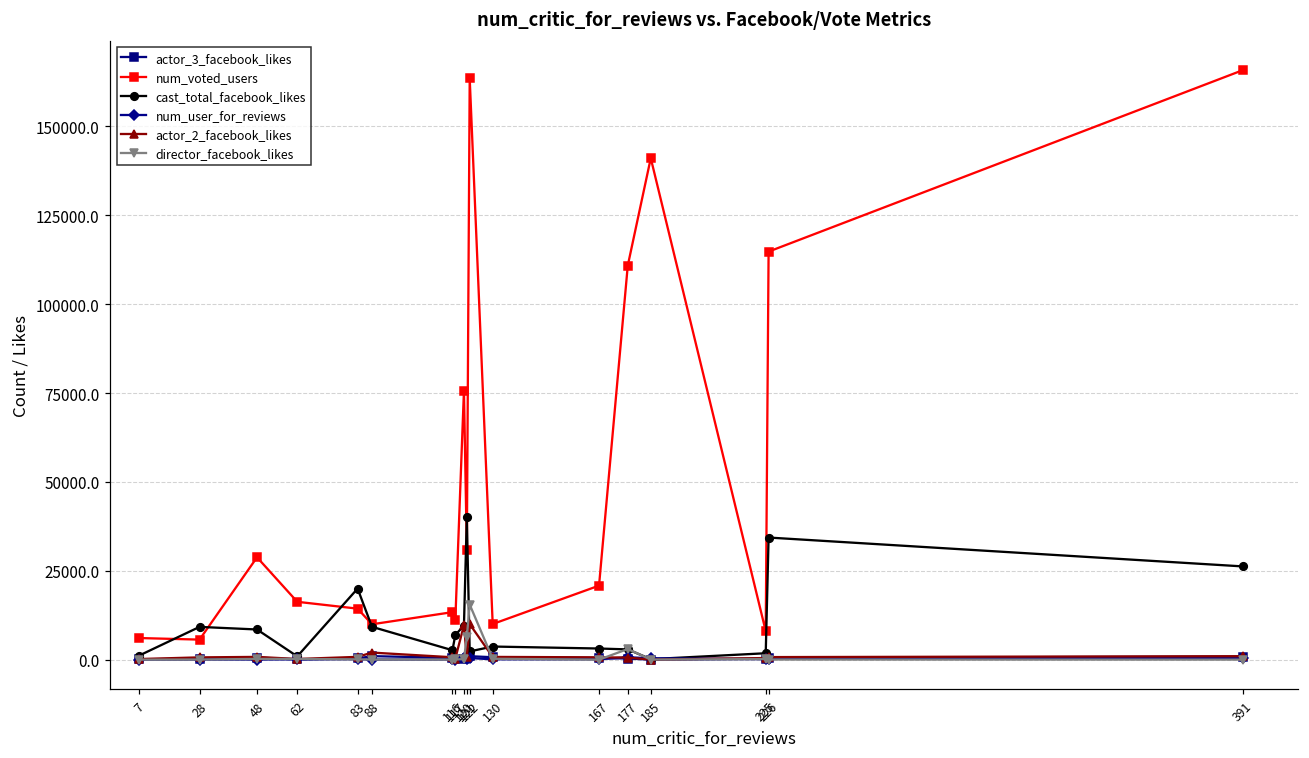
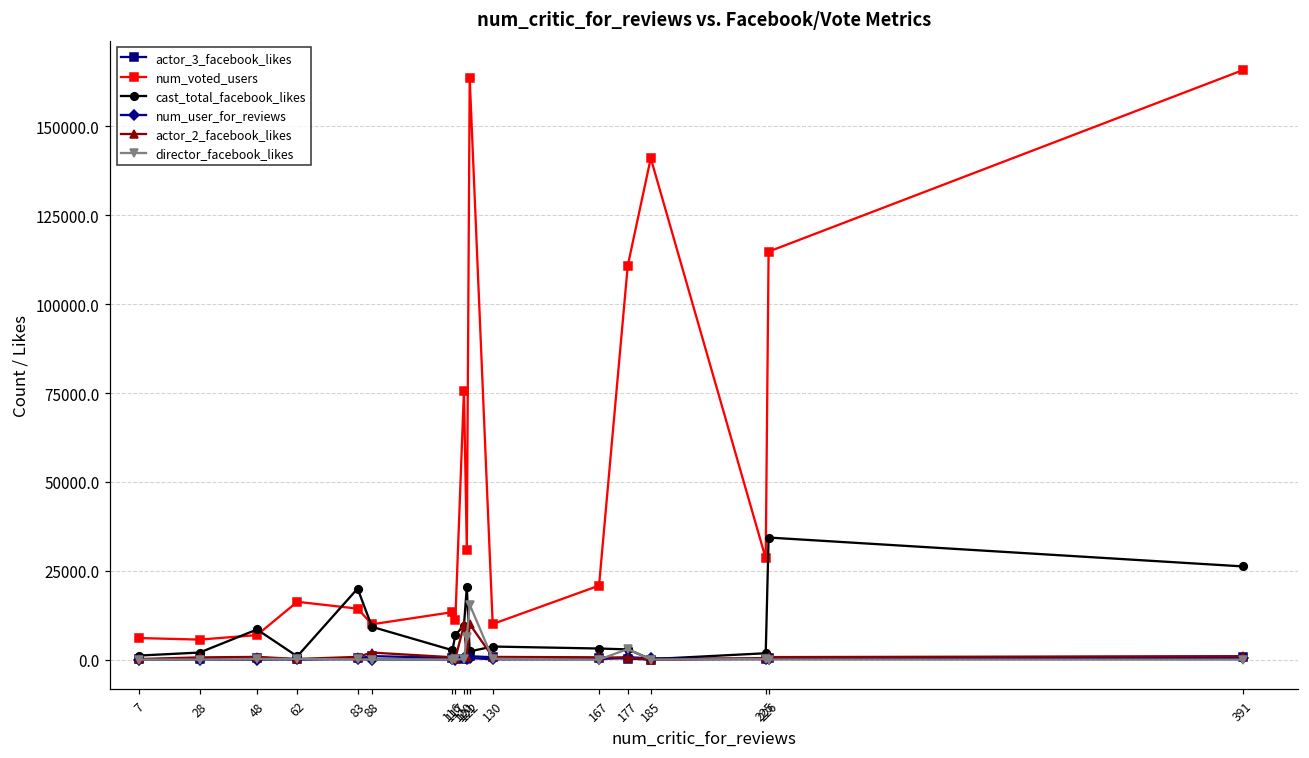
  {
    "num_voted_users": {
      "7": 6000,
      "28": 6000,
-     "48": 29000,
+     "48": 7000,
      "62": 16000,
      "83": 14000,
      "116": 13000,
      "117": 11000,
      "120": 76000,
      "121": 31000,
      "122": 163000,
      "130": 10000,
      "167": 21000,
      "177": 111000,
      "185": 141000,
-     "225": 8000,
+     "225": 28000,
      "226": 115000,
      "391": 166000
    },
    "cast_total_facebook_likes": {
      "7": 1000,
-     "28": 9000,
+     "28": 2000,
      "48": 8000,
      "83": 20000,
      "116": 3000,
      "117": 7000,
-     "121": 40000,
+     "121": 20000,
      "122": 2000,
      "130": 4000,
      "167": 3000,
      "225": 2000,
      "226": 34000,
      "391": 26000
    },
    "actor_2_facebook_likes": {
      "88": 2000,
      "122": 10000
    },
    "director_facebook_likes": {
      "121": 6000,
      "122": 16000
    }
  }
